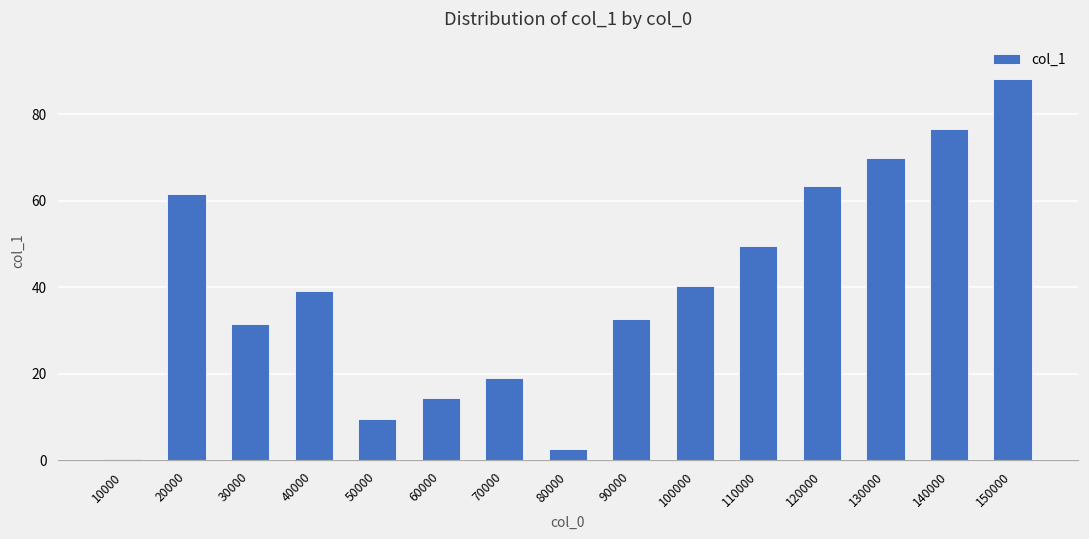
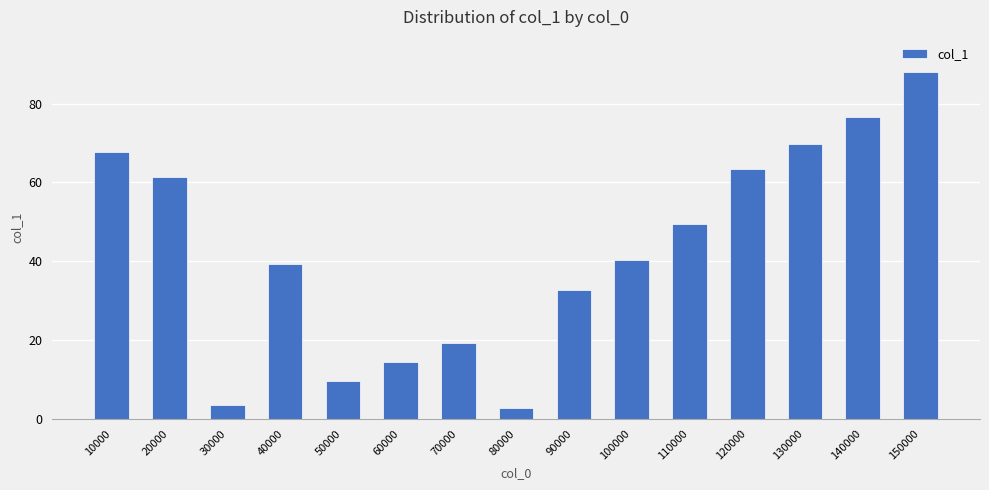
  {
-   "10000": 0,
+   "10000": 68,
    "20000": 62,
-   "30000": 32,
+   "30000": 4,
    "40000": 39,
    "50000": 10,
    "60000": 14,
    "70000": 19,
    "80000": 3,
    "90000": 33,
    "100000": 40,
    "110000": 49,
    "120000": 63,
    "130000": 70,
    "140000": 77,
    "150000": 88
  }
